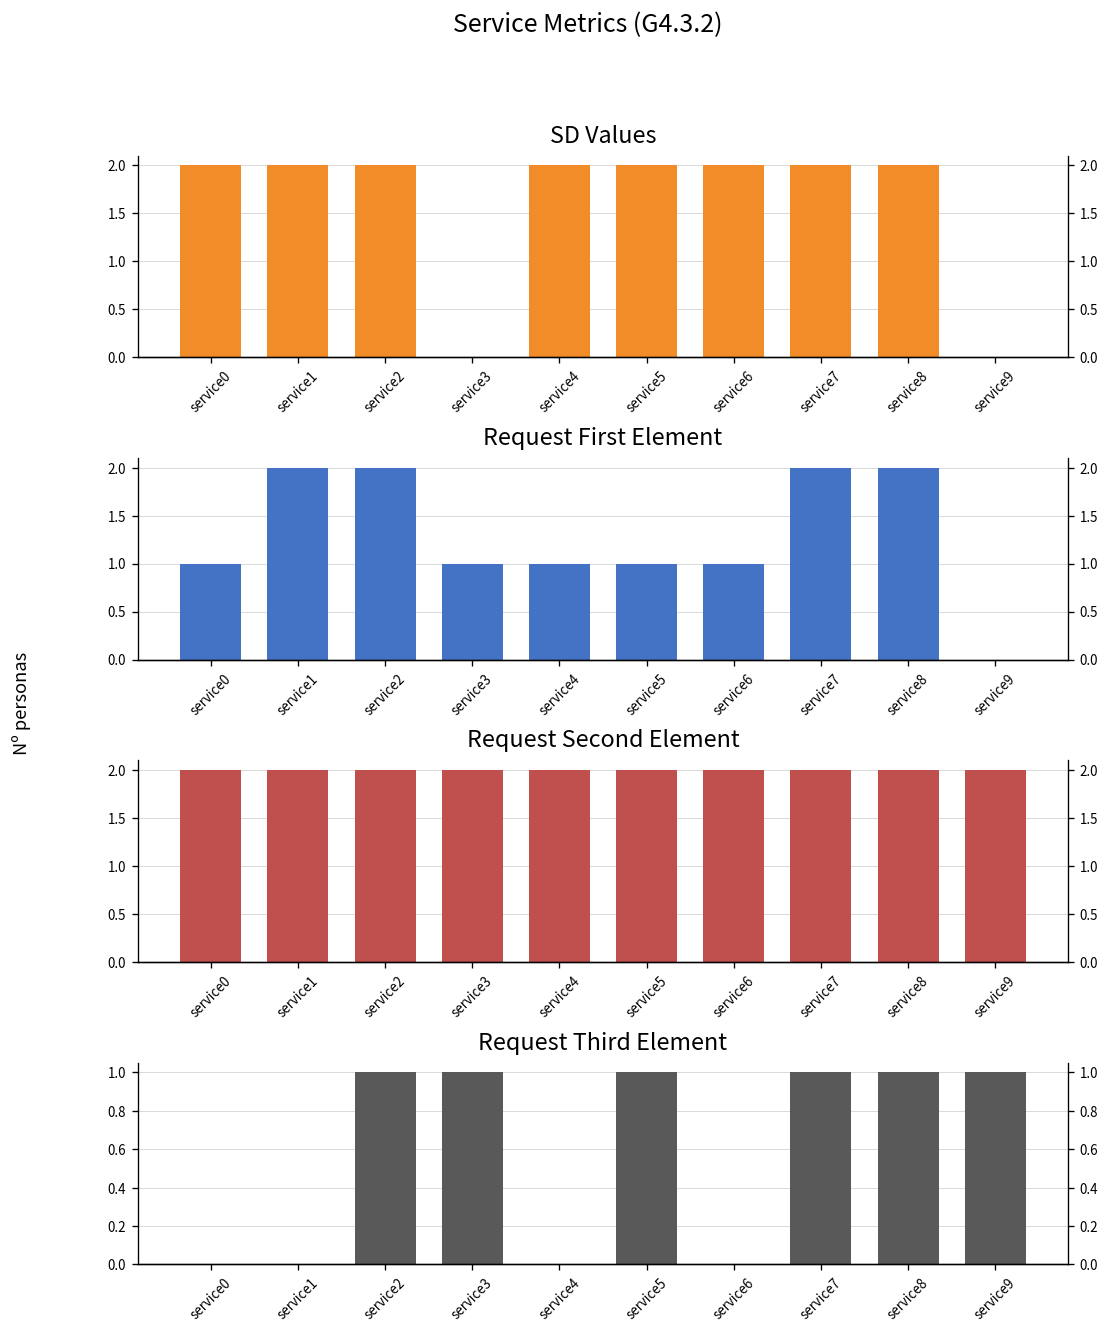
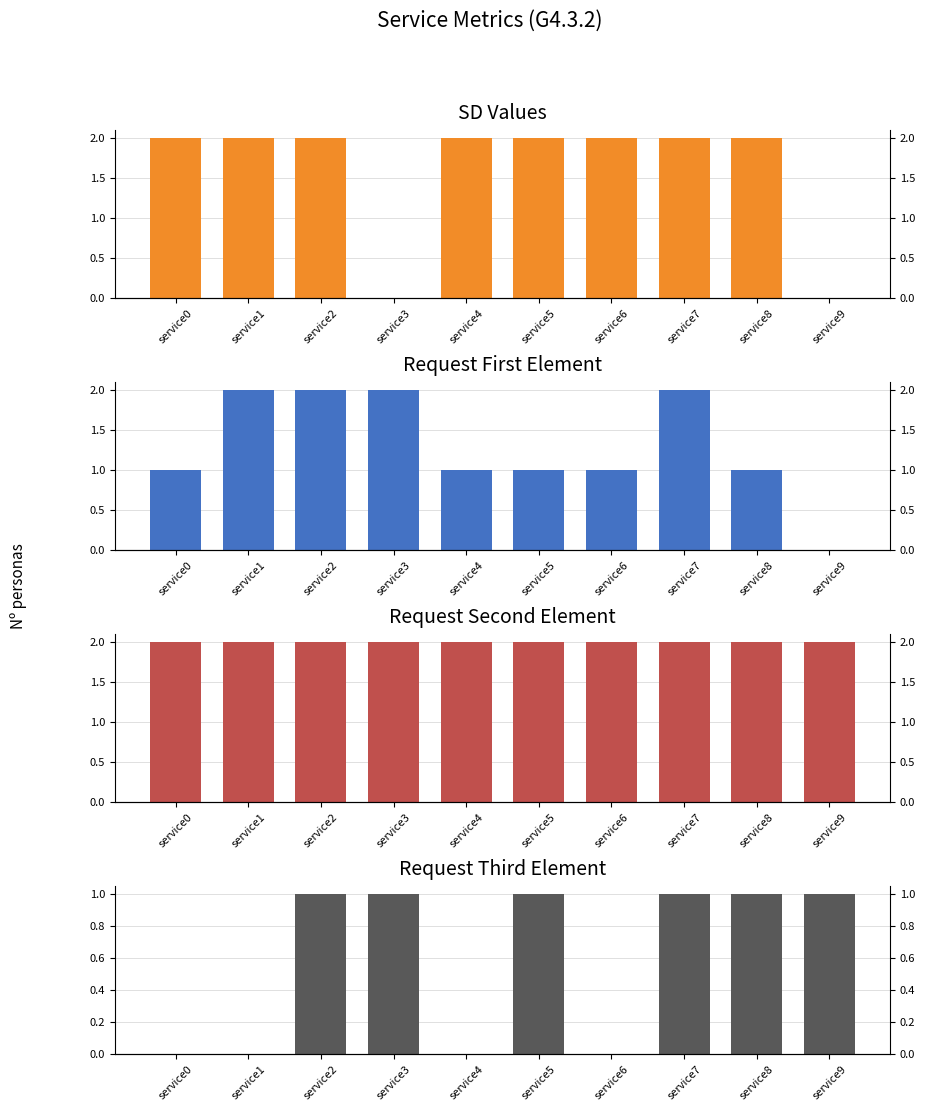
  {
    "SD Values": {
      "service0": 2.0,
      "service1": 2.0,
      "service2": 2.0,
      "service3": 0.0,
      "service4": 2.0,
      "service5": 2.0,
      "service6": 2.0,
      "service7": 2.0,
      "service8": 2.0,
      "service9": 0.0
    },
    "Request First Element": {
      "service0": 1,
      "service1": 2,
      "service2": 2,
-     "service3": 1,
+     "service3": 2,
      "service4": 1,
      "service5": 1,
      "service6": 1,
      "service7": 2,
-     "service8": 2,
+     "service8": 1,
      "service9": 0
    },
    "Request Second Element": {
      "service0": 2.0,
      "service1": 2.0,
      "service2": 2.0,
      "service3": 2.0,
      "service4": 2.0,
      "service5": 2.0,
      "service6": 2.0,
      "service7": 2.0,
      "service8": 2.0,
      "service9": 2.0
    },
    "Request Third Element": {
      "service0": 0.00,
      "service1": 0.00,
      "service2": 1.00,
      "service3": 1.00,
      "service4": 0.00,
      "service5": 1.00,
      "service6": 0.00,
      "service7": 1.00,
      "service8": 1.00,
      "service9": 1.00
    }
  }
